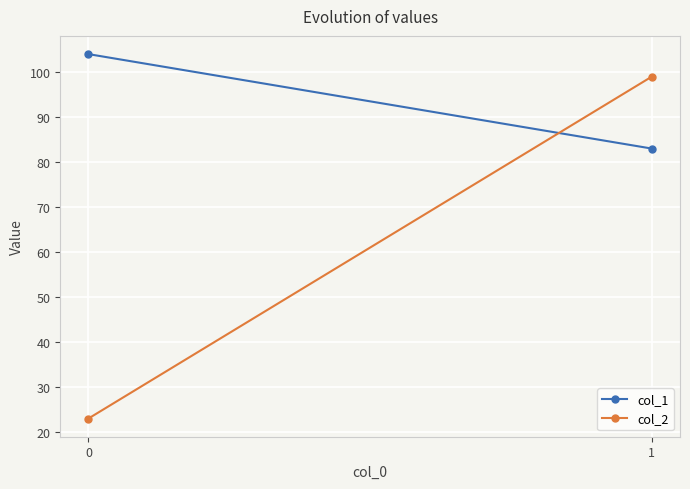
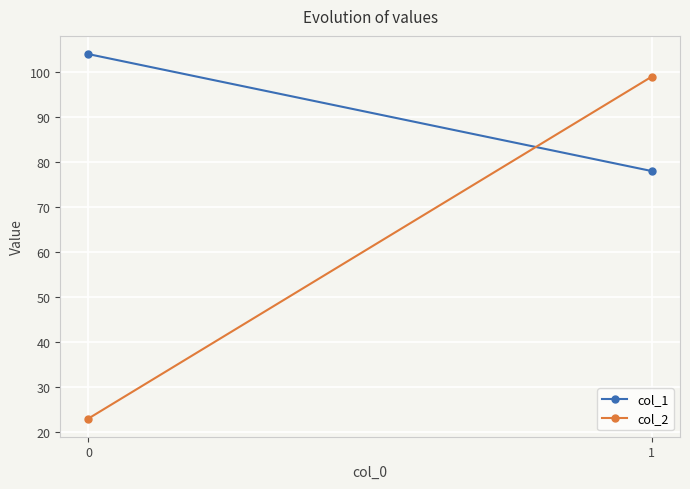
  {
    "col_1": {
      "0": 104,
-     "1": 83
+     "1": 78
    },
    "col_2": {
      "0": 23,
      "1": 99
    }
  }
